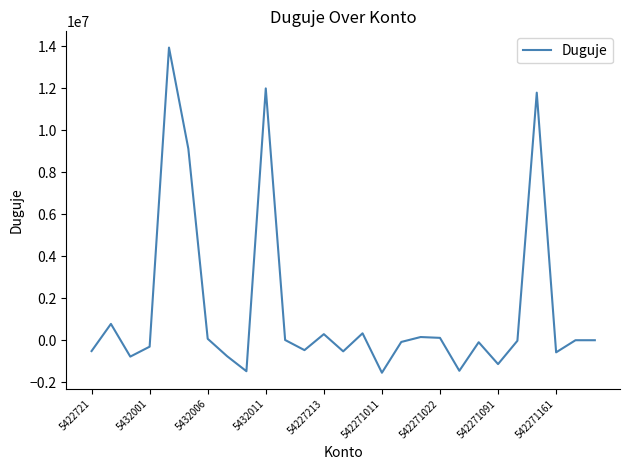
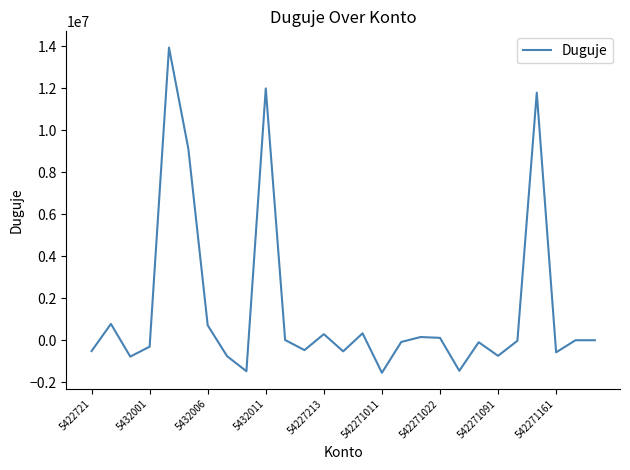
  {
    "5422721": -500000,
    "5432001": -300000,
-   "5432006": 100000,
+   "5432006": 700000,
    "5432011": 12000000,
    "54227213": 300000,
    "542271011": -1600000,
    "542271022": 100000,
-   "542271091": -1100000,
+   "542271091": -700000,
    "542271161": -600000
  }
